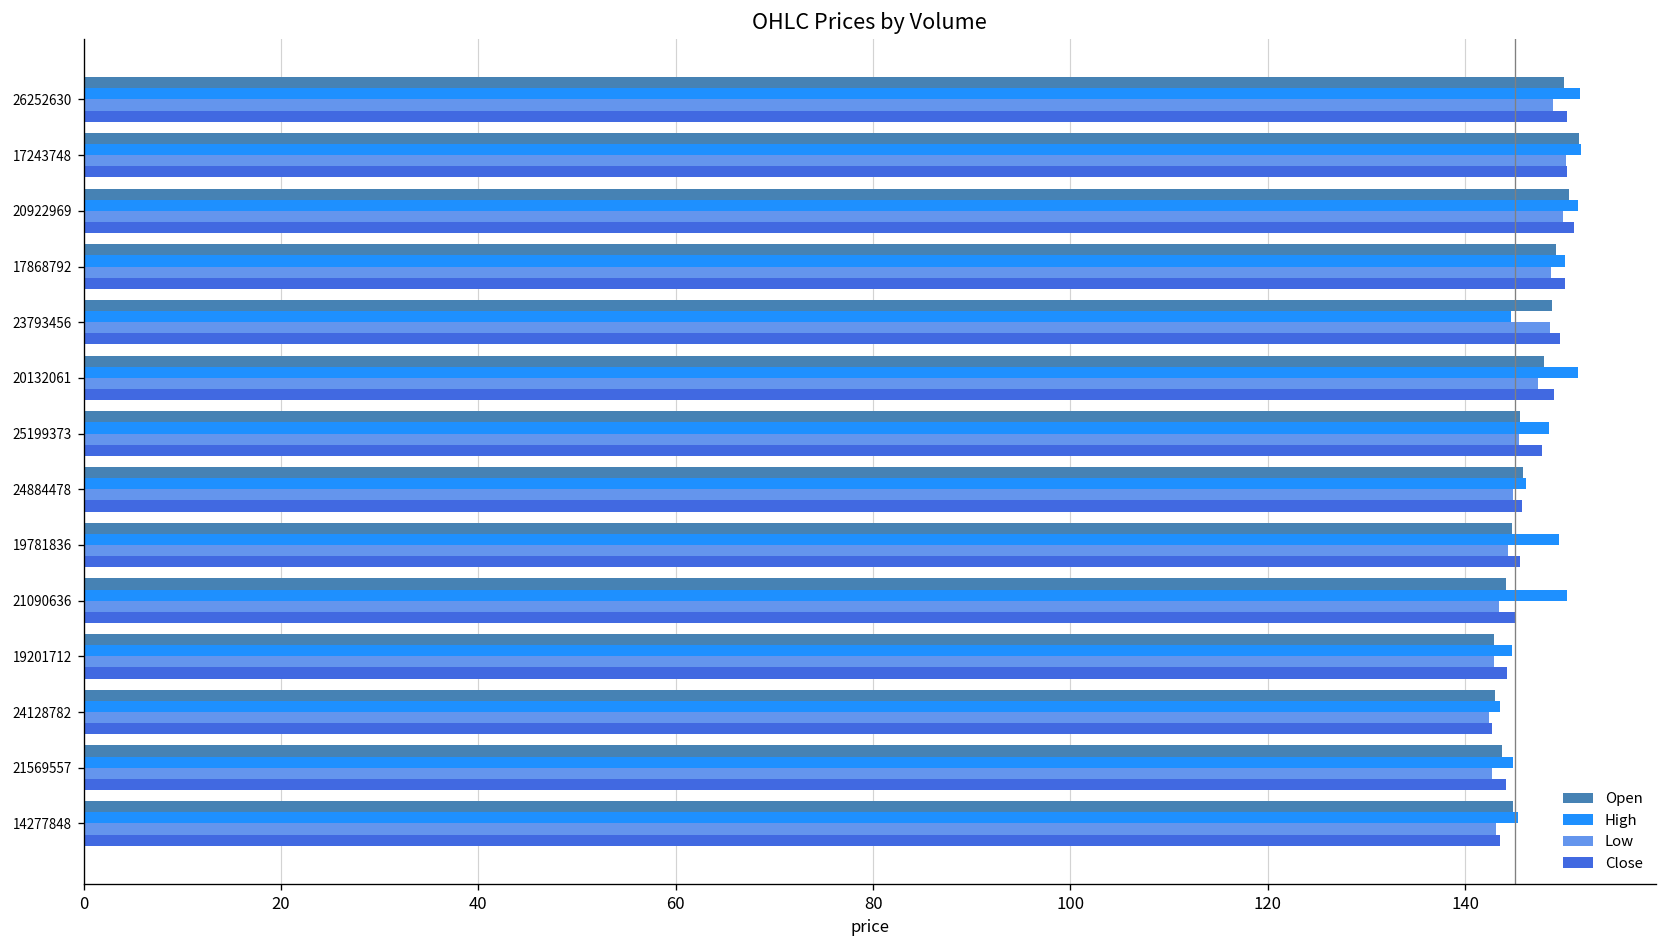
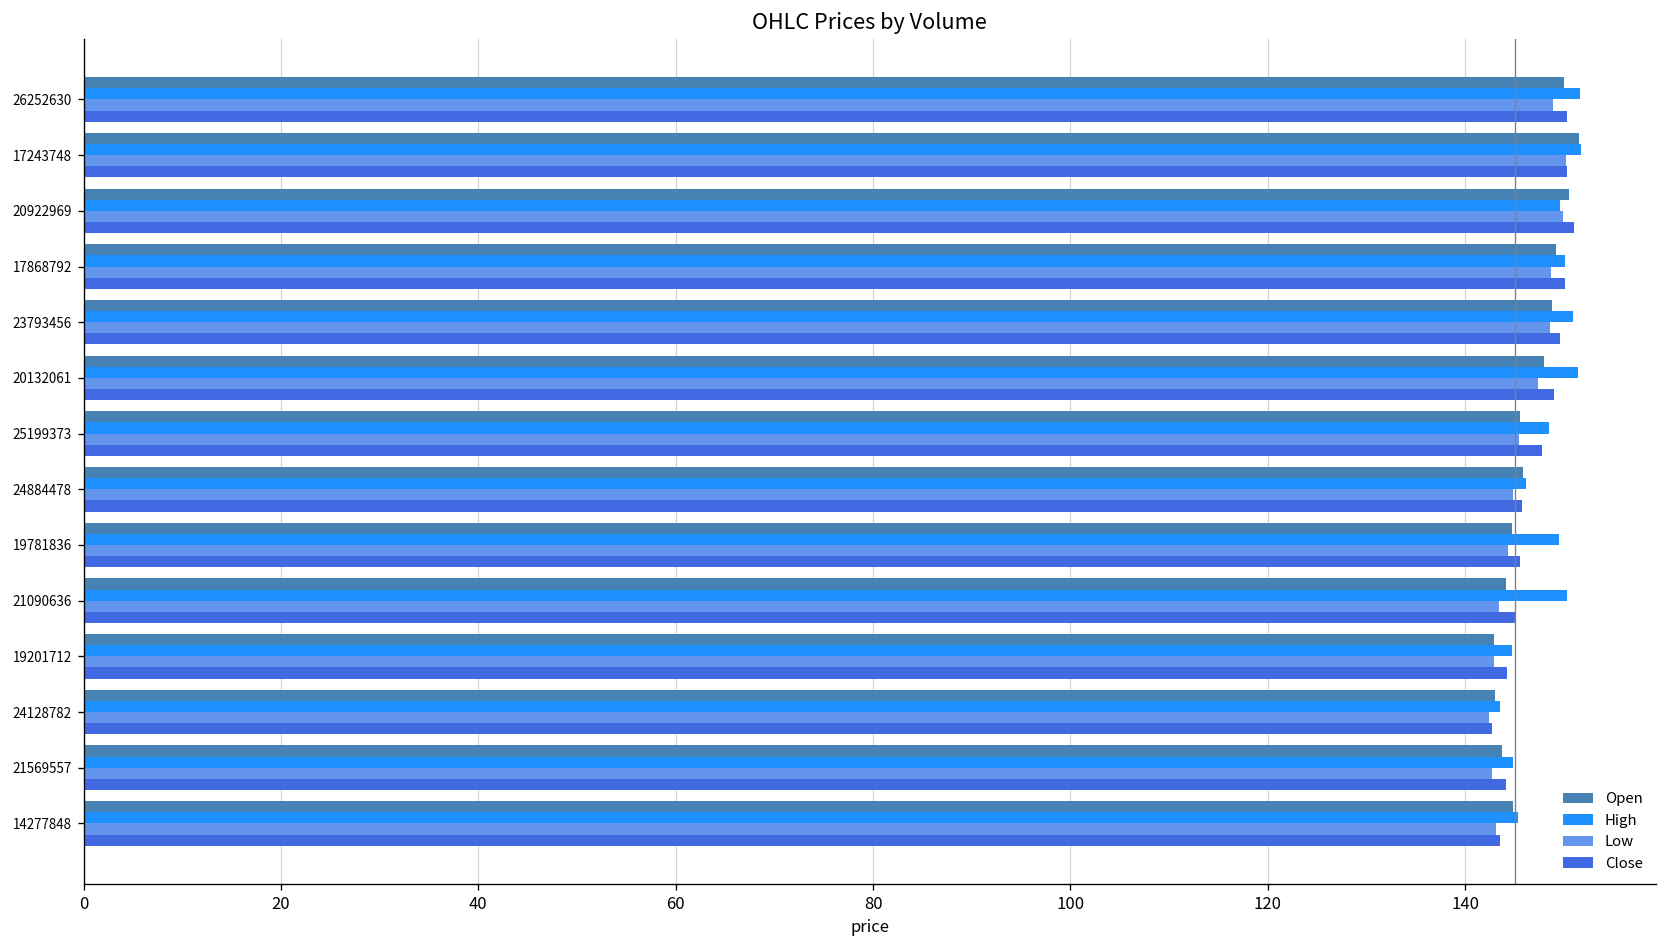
  {
    "High": {
      "26252630": 152,
      "17243748": 152,
-     "20922969": 151,
+     "20922969": 150,
      "17868792": 150,
-     "23793456": 145,
+     "23793456": 151,
      "20132061": 151,
      "25199373": 148,
      "24884478": 146,
      "19781836": 150,
      "21090636": 150,
      "19201712": 145,
      "24128782": 144,
      "21569557": 145,
      "14277848": 145
    }
  }
